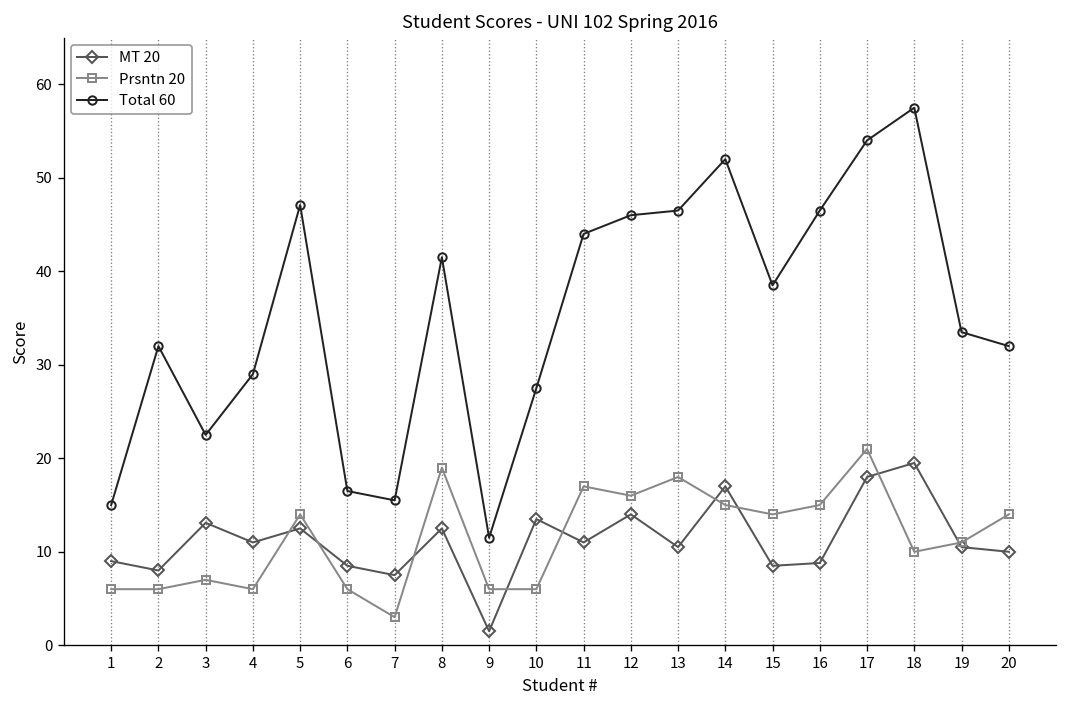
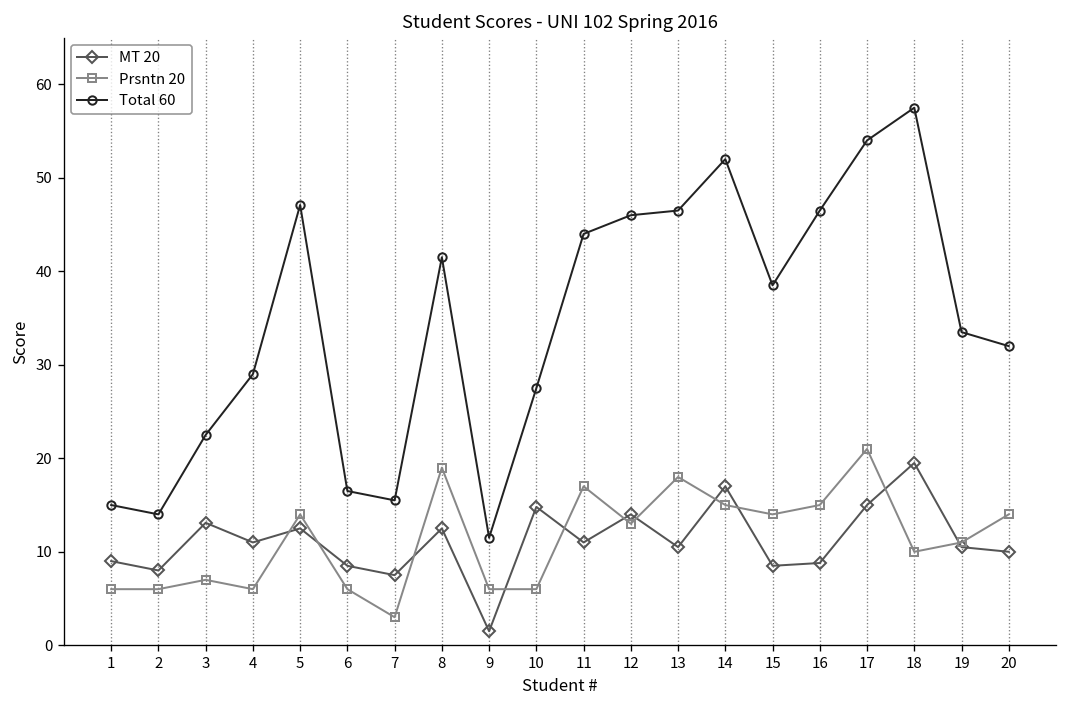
  {
    "MT 20": {
      "1": 9,
      "2": 8,
      "3": 13,
      "4": 11,
      "5": 13,
      "6": 9,
      "7": 8,
      "8": 13,
      "9": 2,
-     "10": 14,
+     "10": 15,
      "11": 11,
      "12": 14,
      "13": 11,
      "14": 17,
      "15": 9,
      "16": 9,
-     "17": 18,
+     "17": 15,
      "18": 20,
      "19": 11,
      "20": 10
    },
    "Prsntn 20": {
      "1": 6,
      "2": 6,
      "3": 7,
      "4": 6,
      "5": 14,
      "6": 6,
      "7": 3,
      "8": 19,
      "9": 6,
      "10": 6,
      "11": 17,
-     "12": 16,
+     "12": 13,
      "13": 18,
      "14": 15,
      "15": 14,
      "16": 15,
      "17": 21,
      "18": 10,
      "19": 11,
      "20": 14
    },
    "Total 60": {
      "1": 15,
-     "2": 32,
+     "2": 14,
      "3": 23,
      "4": 29,
      "5": 47,
      "6": 17,
      "7": 16,
      "8": 42,
      "9": 12,
      "10": 28,
      "11": 44,
      "12": 46,
      "13": 47,
      "14": 52,
      "15": 39,
      "16": 47,
      "17": 54,
      "18": 58,
      "19": 34,
      "20": 32
    }
  }
